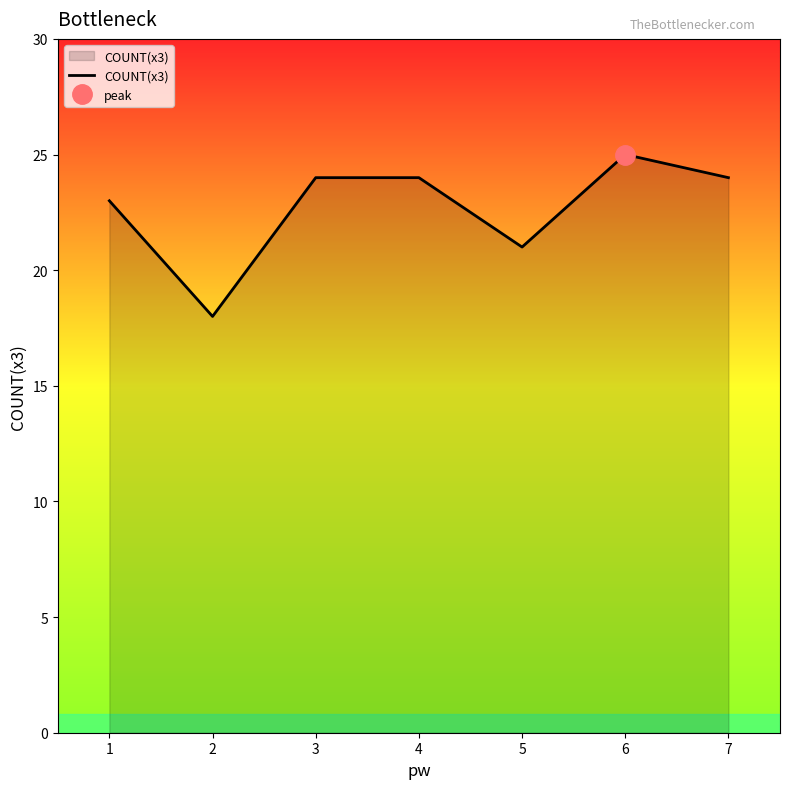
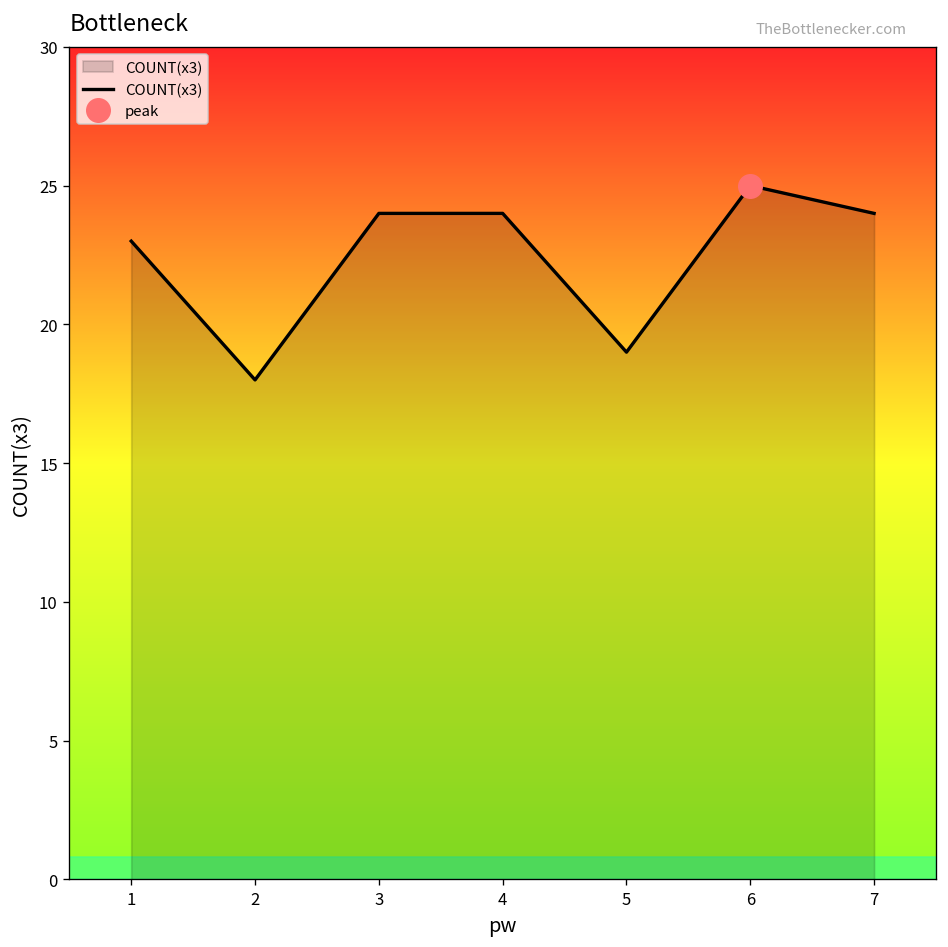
  {
    "COUNT(x3)": {
      "1": 23,
      "2": 18,
      "3": 24,
      "4": 24,
-     "5": 21,
+     "5": 19,
      "7": 24
    }
  }
